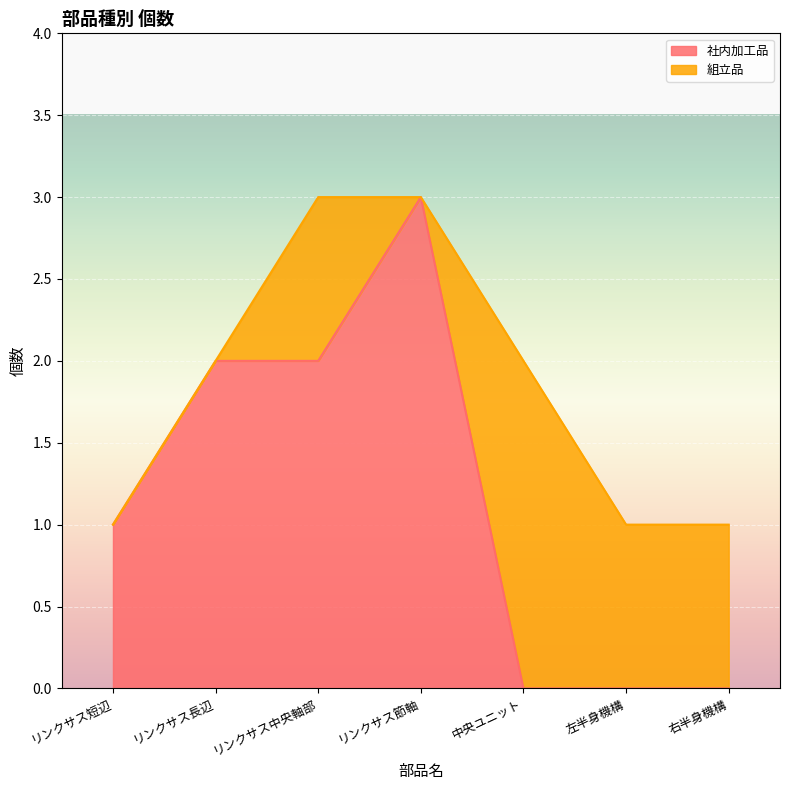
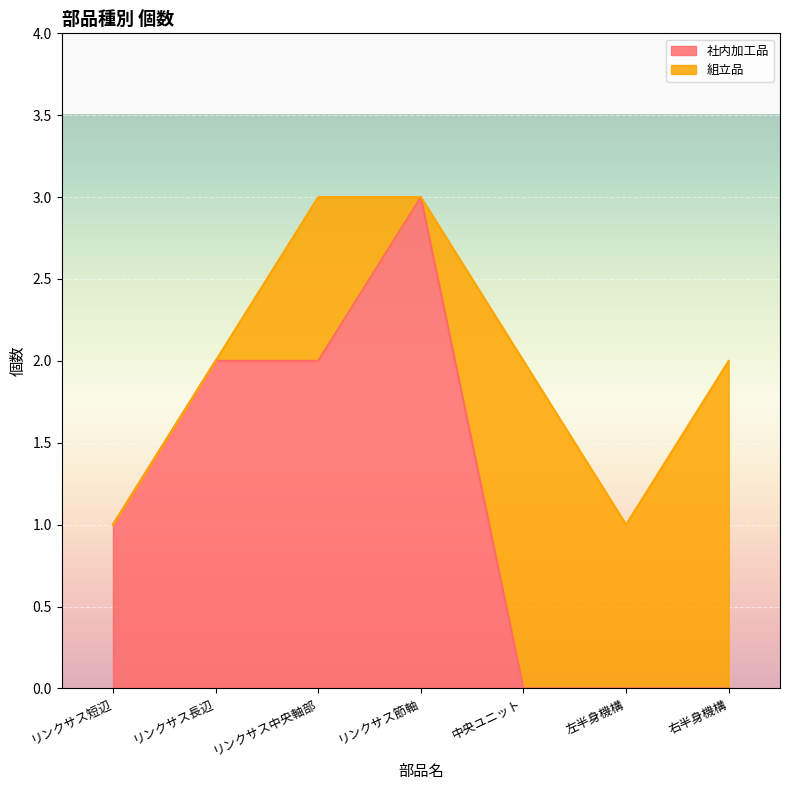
  {
    "社内加工品": {
      "リンクサス中央軸部": 2,
      "中央ユニット": 0,
      "左半身機構": 0,
      "右半身機構": 0
    },
    "組立品": {
      "リンクサス中央軸部": 3,
      "中央ユニット": 2,
      "左半身機構": 1,
-     "右半身機構": 1
+     "右半身機構": 2
    }
  }
